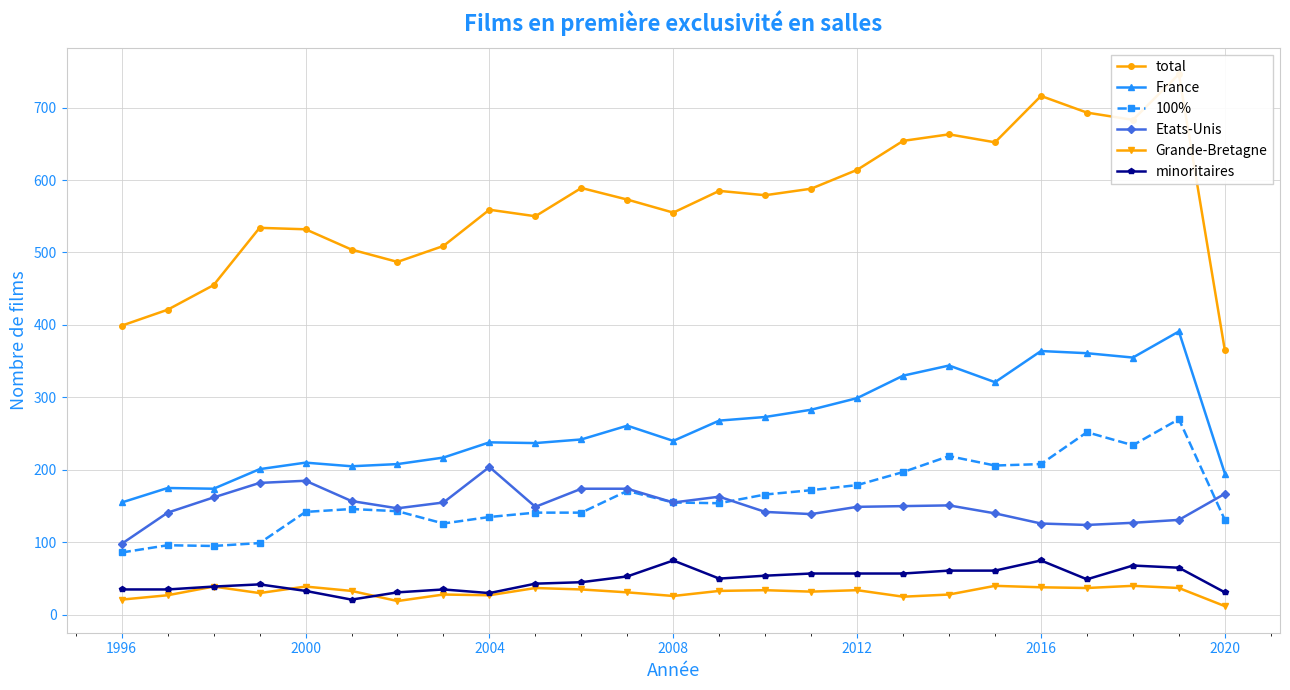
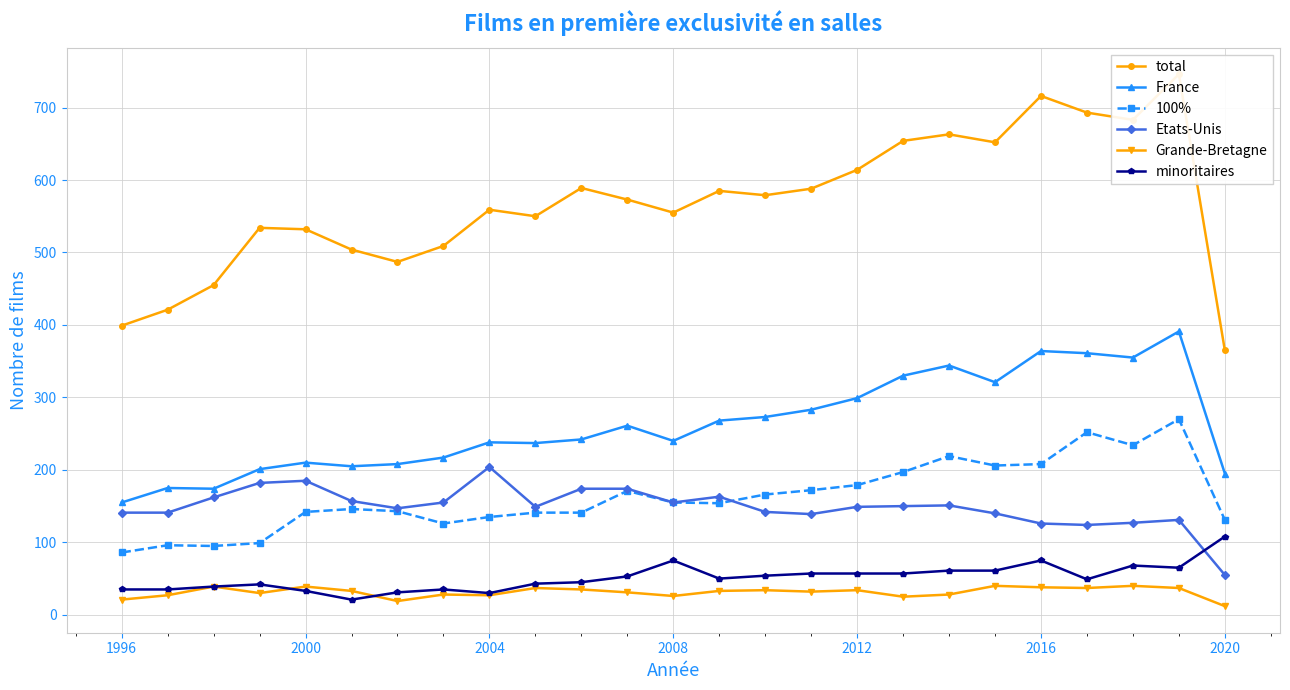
  {
    "Etats-Unis": {
-     "1996": 100,
+     "1996": 140,
      "2000": 190,
      "2004": 200,
      "2012": 150,
      "2016": 130,
-     "2020": 170
+     "2020": 60
    },
    "minoritaires": {
      "1996": 40,
      "2000": 30,
      "2008": 80,
      "2012": 60,
      "2016": 80,
-     "2020": 30
+     "2020": 110
    }
  }
